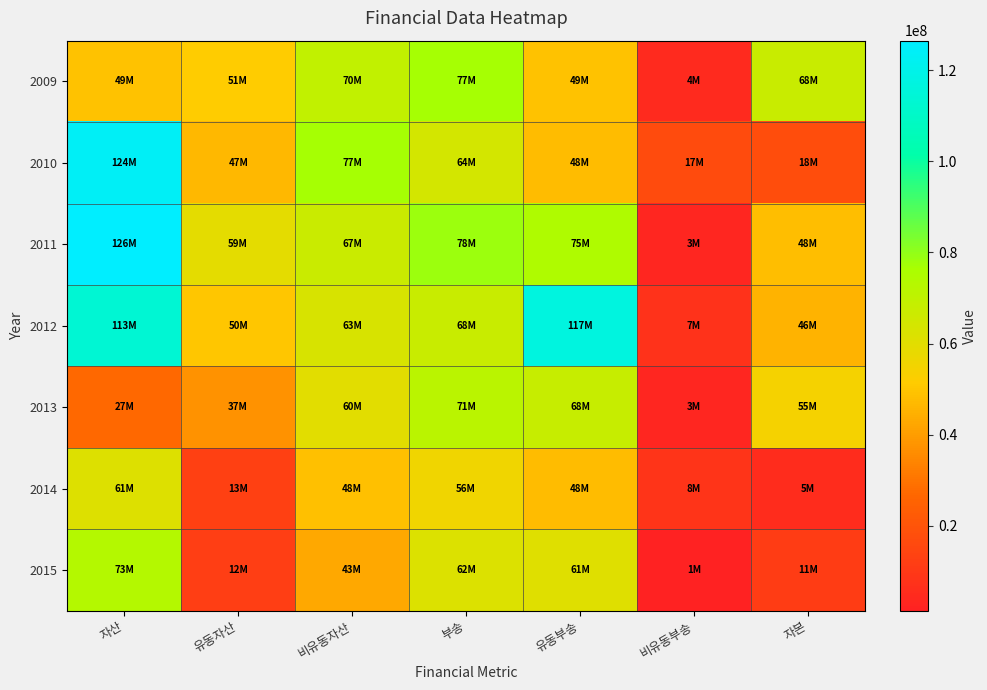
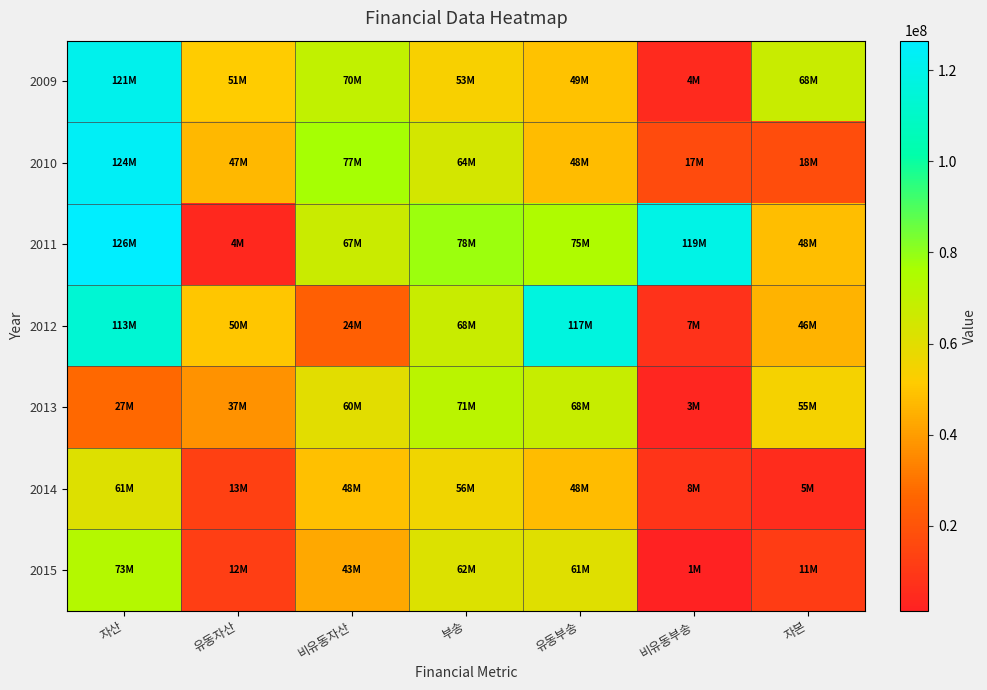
  {
    "2009": {
-     "자산": "49M",
+     "자산": "121M",
      "유동자산": "51M",
      "비유동자산": "70M",
-     "부송": "77M",
+     "부송": "53M",
      "유동부송": "49M",
      "비유동부송": "4M",
      "자본": "68M"
    },
    "2010": {
      "자산": "124M",
      "유동자산": "47M",
      "비유동자산": "77M",
      "부송": "64M",
      "유동부송": "48M",
      "비유동부송": "17M",
      "자본": "18M"
    },
    "2011": {
      "자산": "126M",
-     "유동자산": "59M",
+     "유동자산": "4M",
      "비유동자산": "67M",
      "부송": "78M",
      "유동부송": "75M",
-     "비유동부송": "3M",
+     "비유동부송": "119M",
      "자본": "48M"
    },
    "2012": {
      "자산": "113M",
      "유동자산": "50M",
-     "비유동자산": "63M",
+     "비유동자산": "24M",
      "부송": "68M",
      "유동부송": "117M",
      "비유동부송": "7M",
      "자본": "46M"
    },
    "2013": {
      "자산": "27M",
      "유동자산": "37M",
      "비유동자산": "60M",
      "부송": "71M",
      "유동부송": "68M",
      "비유동부송": "3M",
      "자본": "55M"
    },
    "2014": {
      "자산": "61M",
      "유동자산": "13M",
      "비유동자산": "48M",
      "부송": "56M",
      "유동부송": "48M",
      "비유동부송": "8M",
      "자본": "5M"
    },
    "2015": {
      "자산": "73M",
      "유동자산": "12M",
      "비유동자산": "43M",
      "부송": "62M",
      "유동부송": "61M",
      "비유동부송": "1M",
      "자본": "11M"
    }
  }
